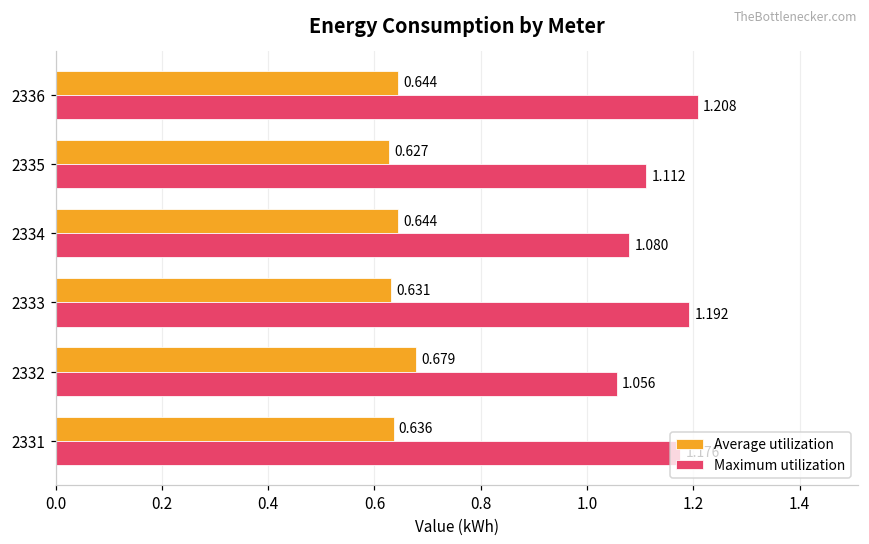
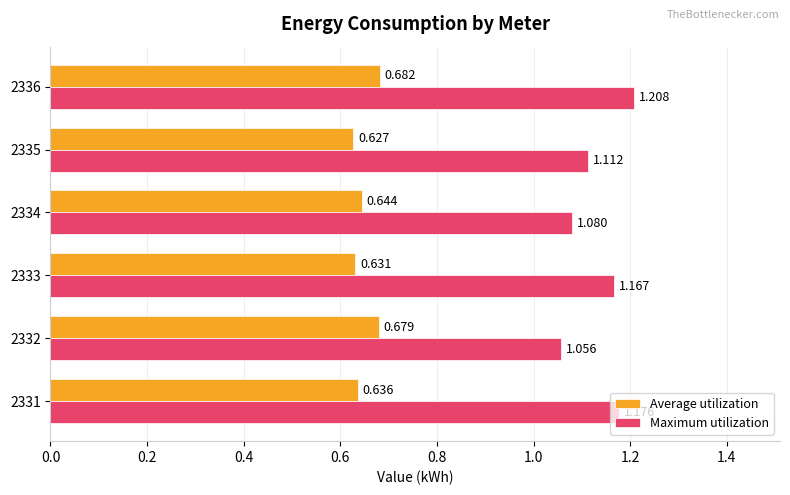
  {
    "Average utilization": {
-     "2336": 0.644,
+     "2336": 0.682,
      "2335": 0.627,
      "2334": 0.644,
      "2333": 0.631,
      "2332": 0.679,
      "2331": 0.636
    },
    "Maximum utilization": {
      "2336": 1.208,
      "2335": 1.112,
      "2334": 1.080,
-     "2333": 1.192,
+     "2333": 1.167,
      "2332": 1.056
    }
  }
